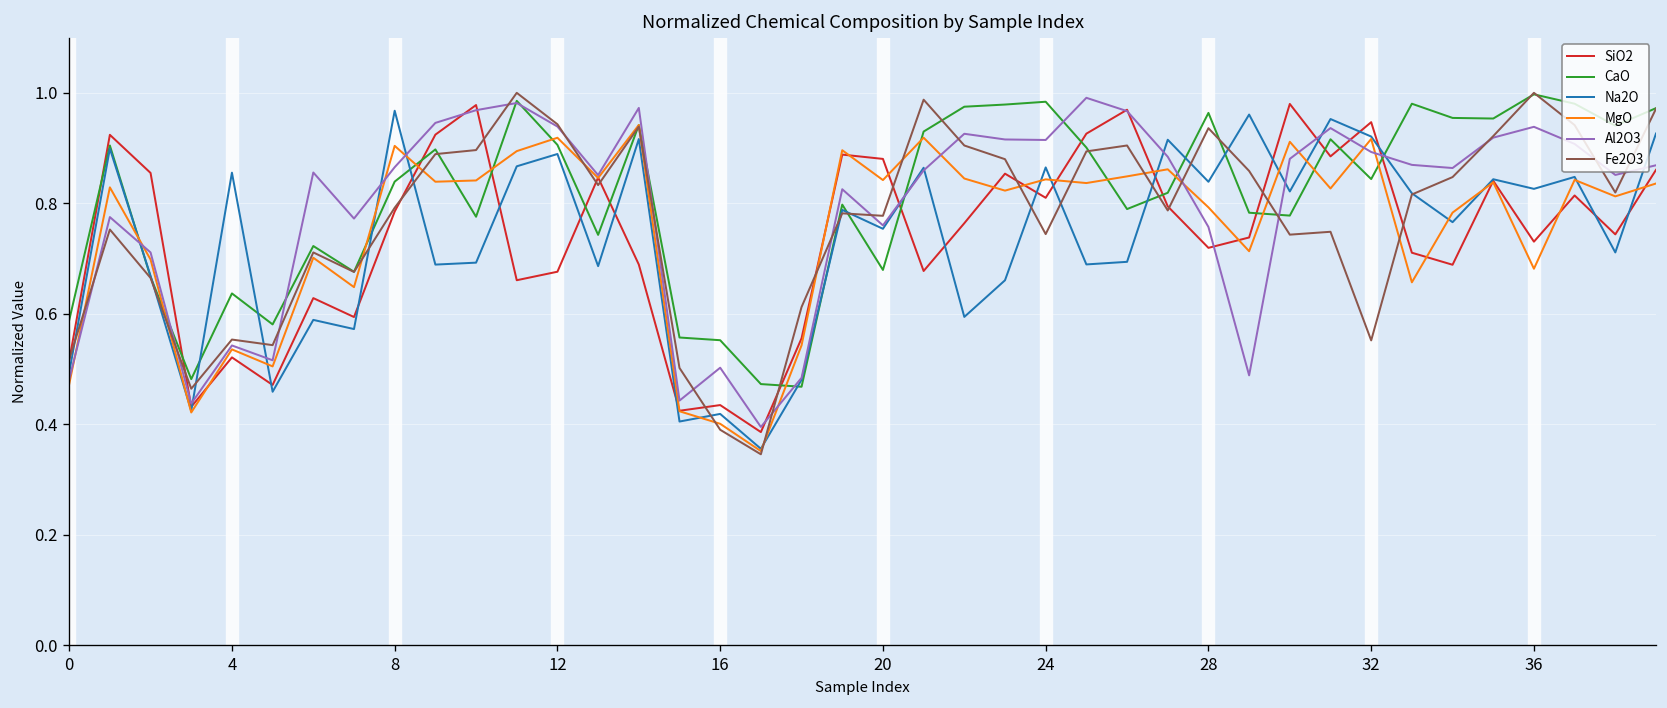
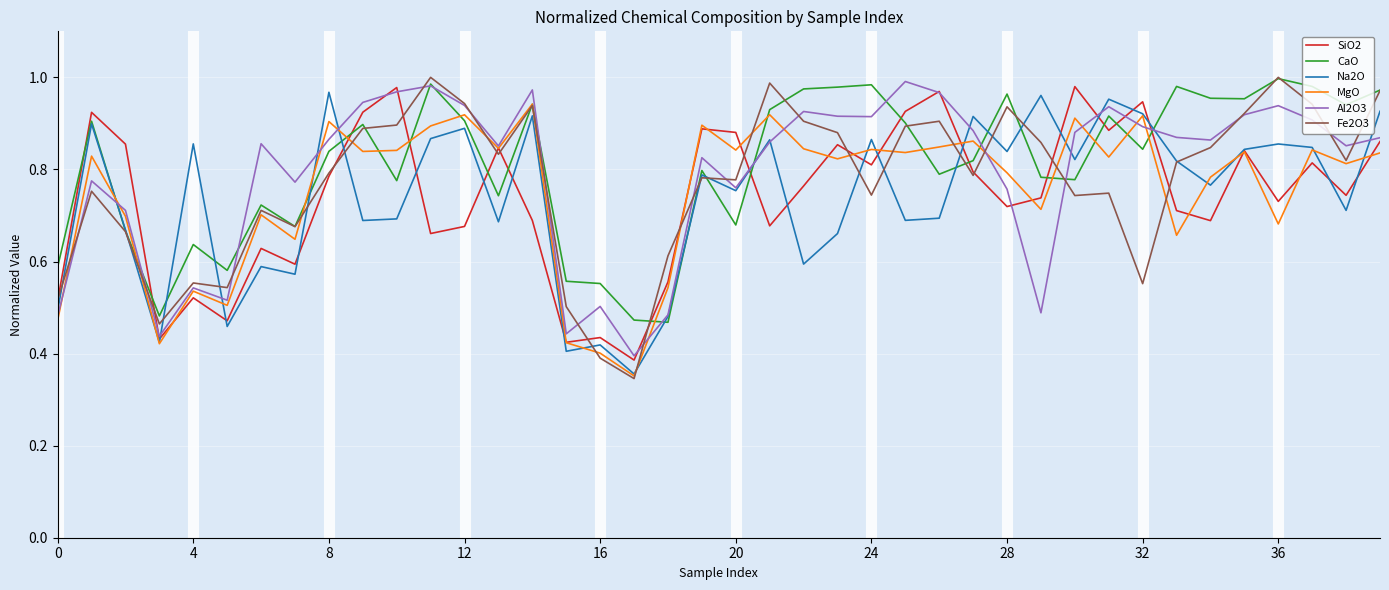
  {
    "SiO2": {
      "4": 0.52,
      "8": 0.79,
      "12": 0.68,
      "16": 0.43,
      "20": 0.88,
      "24": 0.81,
      "28": 0.72,
      "32": 0.95,
      "36": 0.73
    },
    "CaO": {
      "0": 0.59,
      "4": 0.64,
      "8": 0.84,
      "12": 0.91,
      "16": 0.55,
      "20": 0.68,
      "24": 0.98,
      "28": 0.96,
      "32": 0.84
    },
    "Na2O": {
      "0": 0.49,
      "4": 0.86,
      "8": 0.97,
      "12": 0.89,
      "16": 0.42,
      "20": 0.75,
      "24": 0.87,
      "28": 0.84,
-     "36": 0.83
+     "36": 0.86
    },
    "MgO": {
      "0": 0.47,
      "4": 0.54,
      "8": 0.90,
      "12": 0.92,
      "16": 0.40,
      "20": 0.84,
      "24": 0.84,
      "28": 0.79,
      "36": 0.68
    },
    "Al2O3": {
      "0": 0.48,
      "4": 0.54,
      "8": 0.87,
      "16": 0.50,
      "20": 0.76,
      "24": 0.91,
      "28": 0.76,
      "32": 0.89,
      "36": 0.94
    },
    "Fe2O3": {
      "4": 0.55,
      "8": 0.79,
      "16": 0.39,
      "20": 0.78,
      "24": 0.74,
      "28": 0.94,
      "32": 0.55
    }
  }
